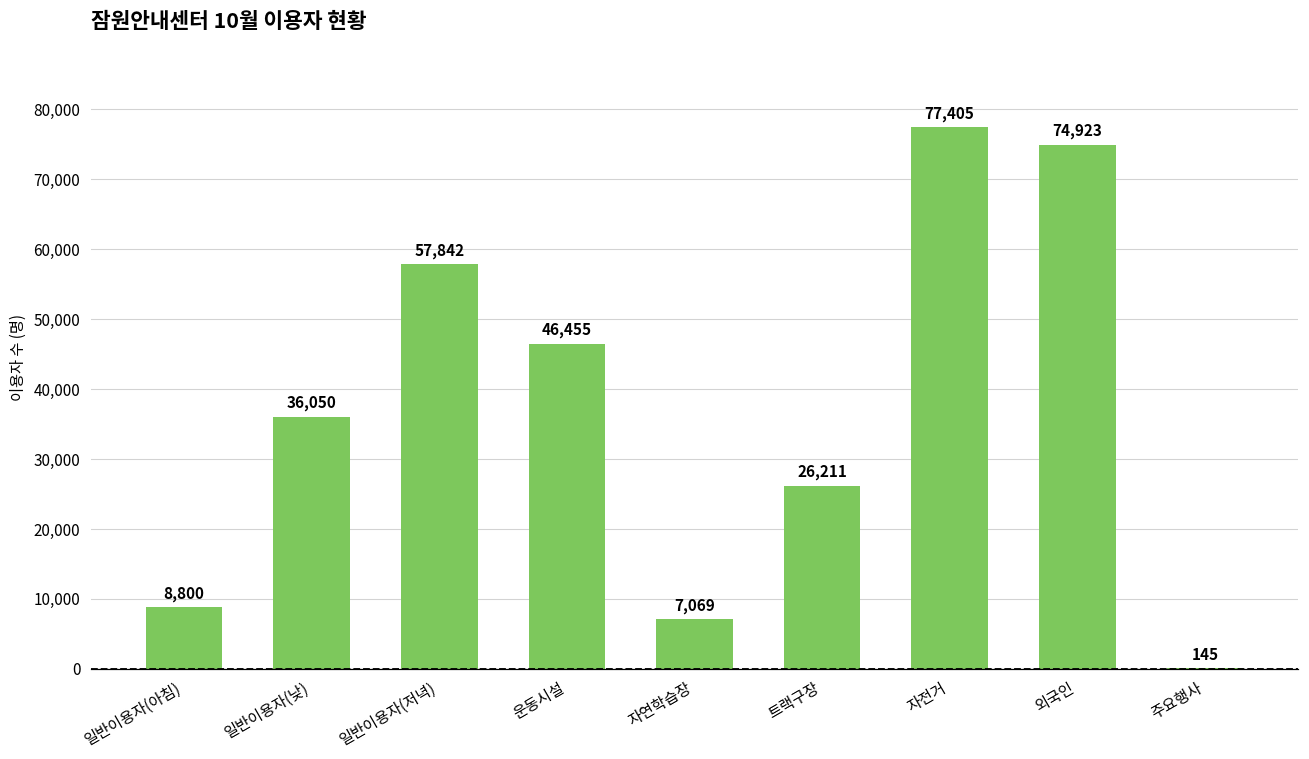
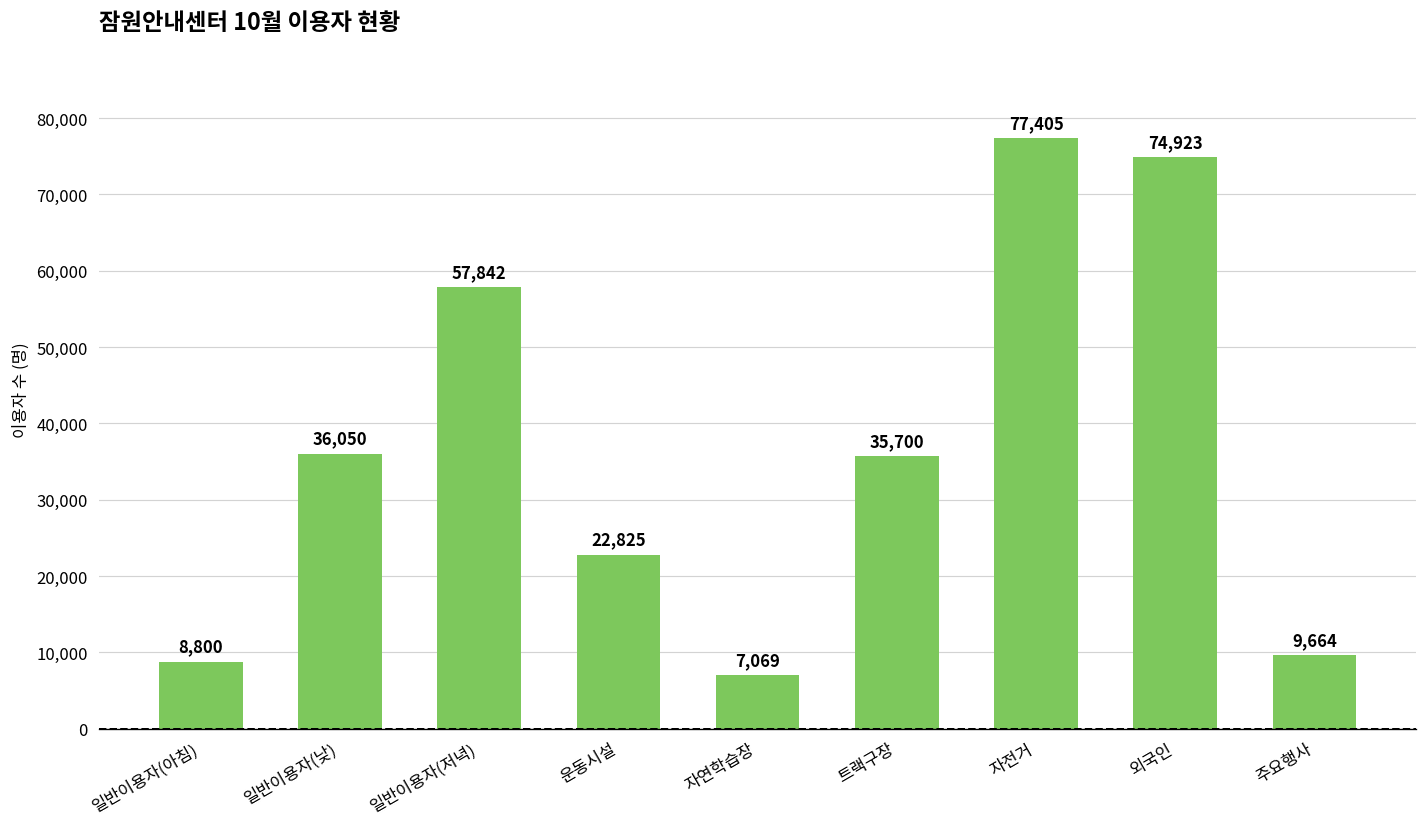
  {
    "일반이용자(아침)": "8,800",
    "일반이용자(낮)": "36,050",
    "일반이용자(저녁)": "57,842",
-   "운동시설": "46,455",
+   "운동시설": "22,825",
    "자연학습장": "7,069",
-   "트랙구장": "26,211",
+   "트랙구장": "35,700",
    "자전거": "77,405",
    "외국인": "74,923",
-   "주요행사": "145"
+   "주요행사": "9,664"
  }
